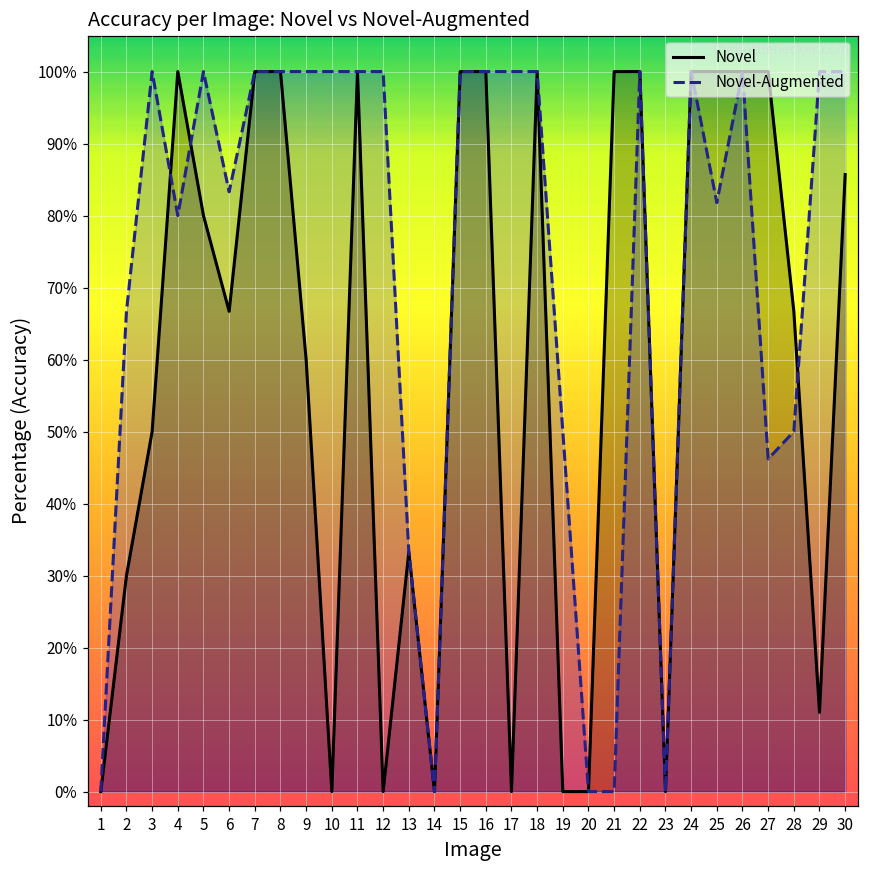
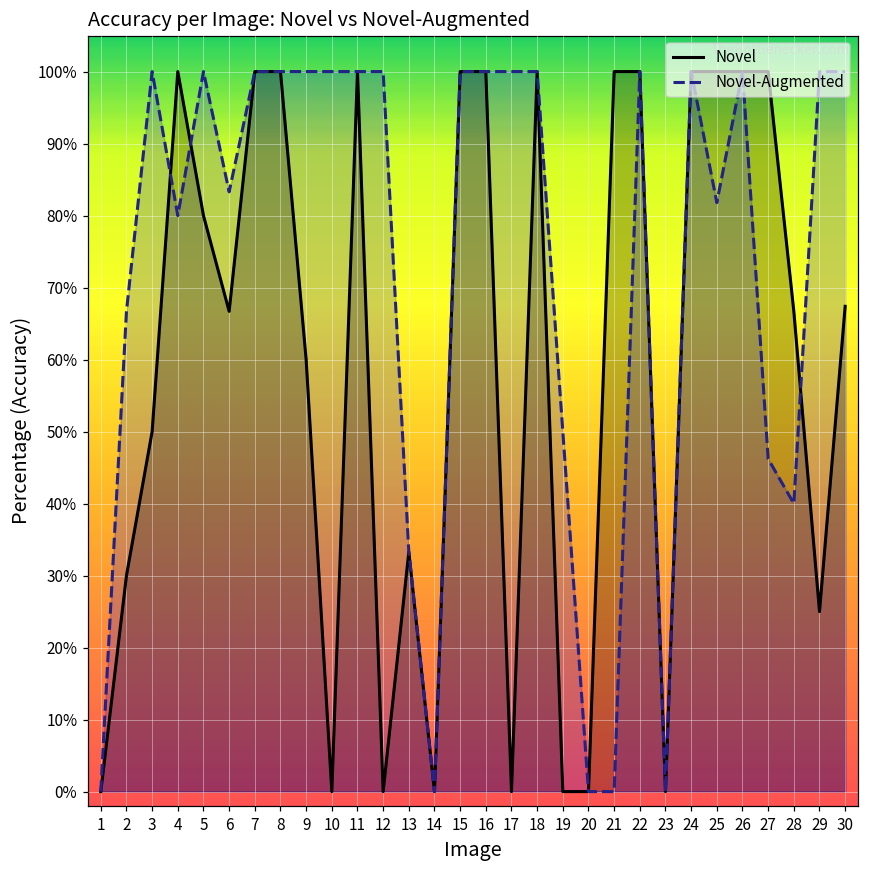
  {
    "Novel": {
      "2": "30%",
      "3": "50%",
      "4": "100%",
      "5": "80%",
      "6": "67%",
      "9": "60%",
      "10": "0%",
      "12": "0%",
      "17": "0%",
      "19": "0%",
      "21": "100%",
      "28": "67%",
-     "29": "11%",
-     "30": "86%"
+     "29": "25%",
+     "30": "67%"
    },
    "Novel-Augmented": {
      "2": "67%",
      "3": "100%",
      "4": "80%",
      "5": "100%",
      "6": "83%",
      "9": "100%",
      "10": "100%",
      "12": "100%",
      "17": "100%",
      "19": "50%",
      "21": "0%",
      "25": "82%",
      "27": "46%",
-     "28": "50%"
+     "28": "40%"
    }
  }
